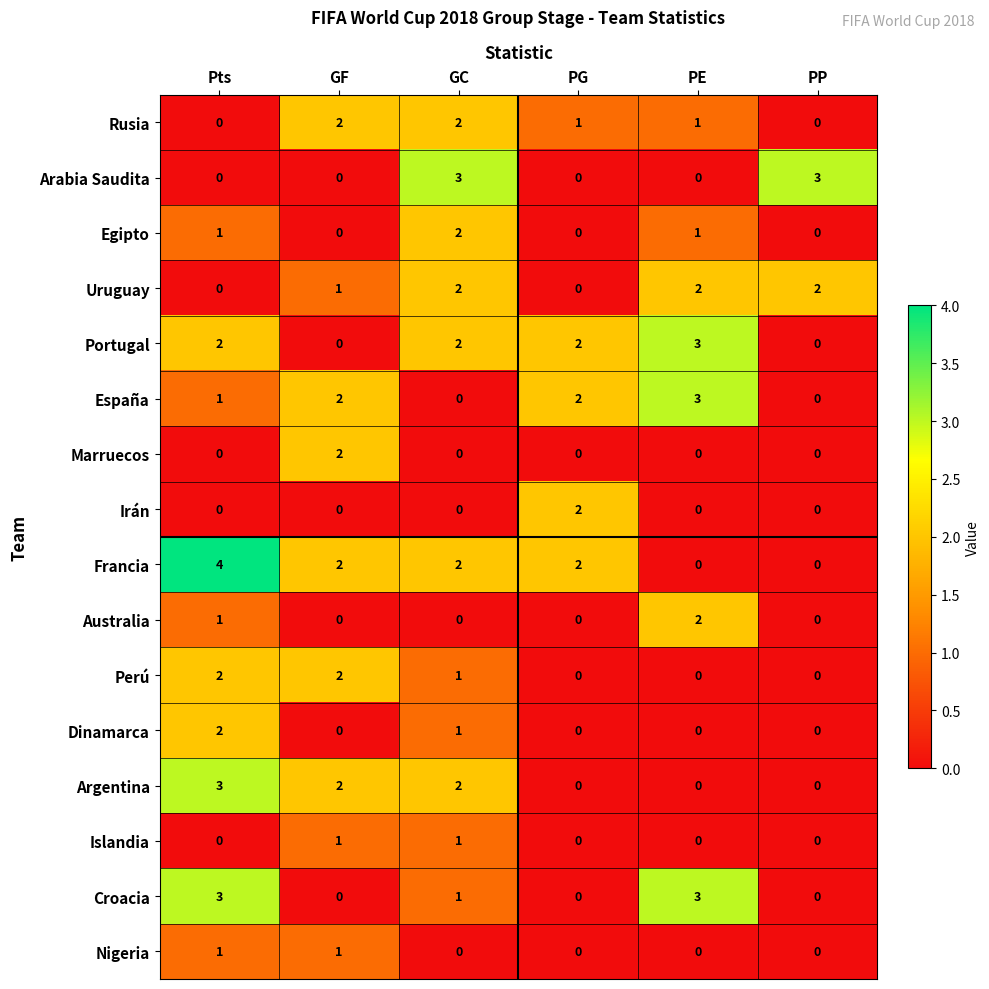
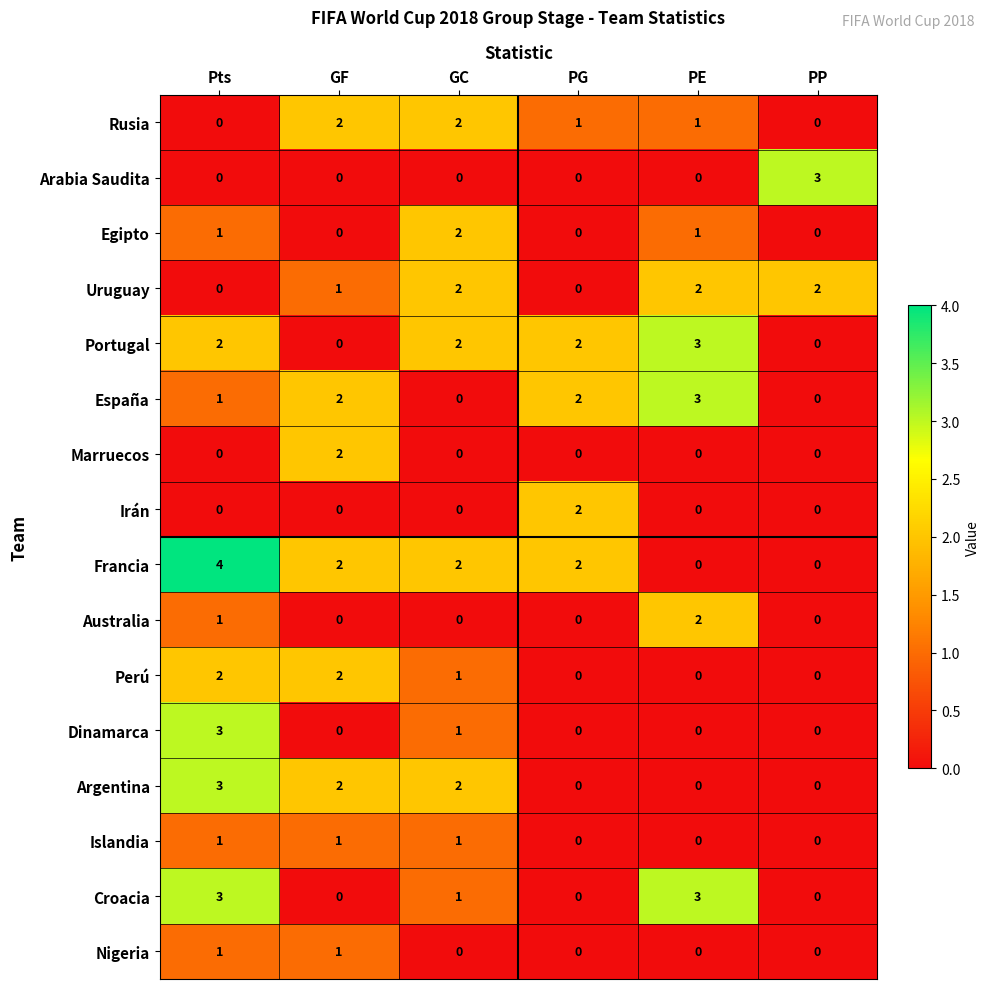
  {
    "Rusia": {
      "Pts": 0,
      "GF": 2,
      "GC": 2,
      "PG": 1,
      "PE": 1,
      "PP": 0
    },
    "Arabia Saudita": {
      "Pts": 0,
      "GF": 0,
-     "GC": 3,
+     "GC": 0,
      "PG": 0,
      "PE": 0,
      "PP": 3
    },
    "Egipto": {
      "Pts": 1,
      "GF": 0,
      "GC": 2,
      "PG": 0,
      "PE": 1,
      "PP": 0
    },
    "Uruguay": {
      "Pts": 0,
      "GF": 1,
      "GC": 2,
      "PG": 0,
      "PE": 2,
      "PP": 2
    },
    "Portugal": {
      "Pts": 2,
      "GF": 0,
      "GC": 2,
      "PG": 2,
      "PE": 3,
      "PP": 0
    },
    "España": {
      "Pts": 1,
      "GF": 2,
      "GC": 0,
      "PG": 2,
      "PE": 3,
      "PP": 0
    },
    "Marruecos": {
      "Pts": 0,
      "GF": 2,
      "GC": 0,
      "PG": 0,
      "PE": 0,
      "PP": 0
    },
    "Irán": {
      "Pts": 0,
      "GF": 0,
      "GC": 0,
      "PG": 2,
      "PE": 0,
      "PP": 0
    },
    "Francia": {
      "Pts": 4,
      "GF": 2,
      "GC": 2,
      "PG": 2,
      "PE": 0,
      "PP": 0
    },
    "Australia": {
      "Pts": 1,
      "GF": 0,
      "GC": 0,
      "PG": 0,
      "PE": 2,
      "PP": 0
    },
    "Perú": {
      "Pts": 2,
      "GF": 2,
      "GC": 1,
      "PG": 0,
      "PE": 0,
      "PP": 0
    },
    "Dinamarca": {
-     "Pts": 2,
+     "Pts": 3,
      "GF": 0,
      "GC": 1,
      "PG": 0,
      "PE": 0,
      "PP": 0
    },
    "Argentina": {
      "Pts": 3,
      "GF": 2,
      "GC": 2,
      "PG": 0,
      "PE": 0,
      "PP": 0
    },
    "Islandia": {
-     "Pts": 0,
+     "Pts": 1,
      "GF": 1,
      "GC": 1,
      "PG": 0,
      "PE": 0,
      "PP": 0
    },
    "Croacia": {
      "Pts": 3,
      "GF": 0,
      "GC": 1,
      "PG": 0,
      "PE": 3,
      "PP": 0
    },
    "Nigeria": {
      "Pts": 1,
      "GF": 1,
      "GC": 0,
      "PG": 0,
      "PE": 0,
      "PP": 0
    }
  }
